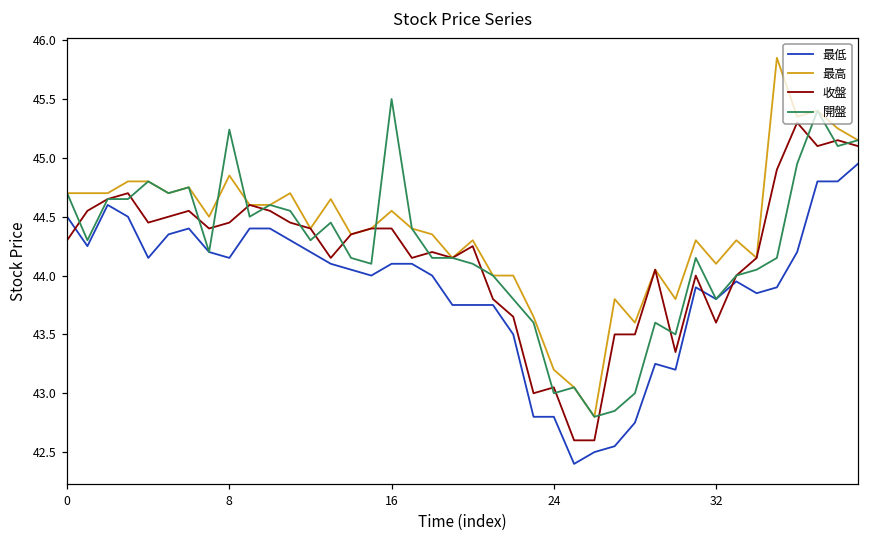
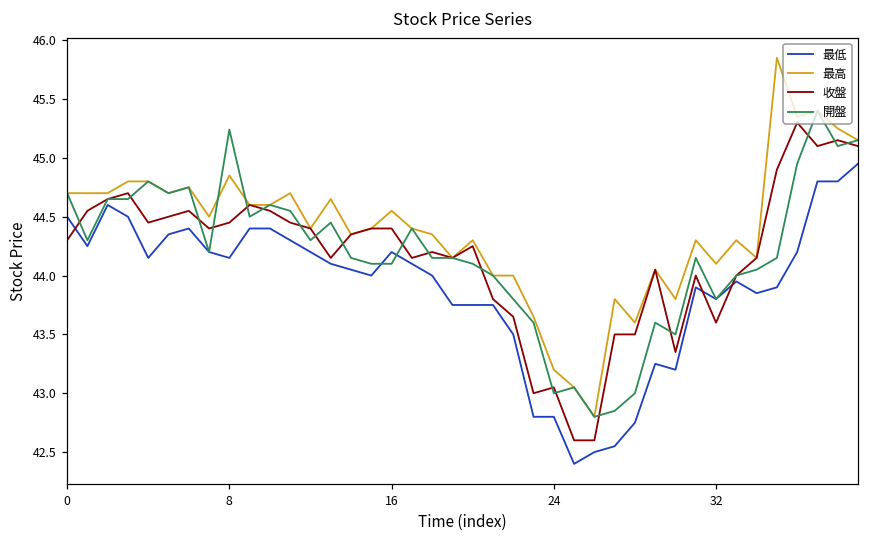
  {
    "最低": {
      "0": 44.5,
      "8": 44.15,
-     "16": 44.1,
+     "16": 44.2,
      "24": 42.8
    },
    "最高": {
      "8": 44.85,
      "16": 44.55,
      "24": 43.2,
      "32": 44.1
    },
    "收盤": {
      "0": 44.3,
      "8": 44.45,
      "16": 44.4,
      "24": 43.05,
      "32": 43.6
    },
    "開盤": {
      "8": 45.24,
-     "16": 45.5,
+     "16": 44.1,
      "24": 43.0
    }
  }
